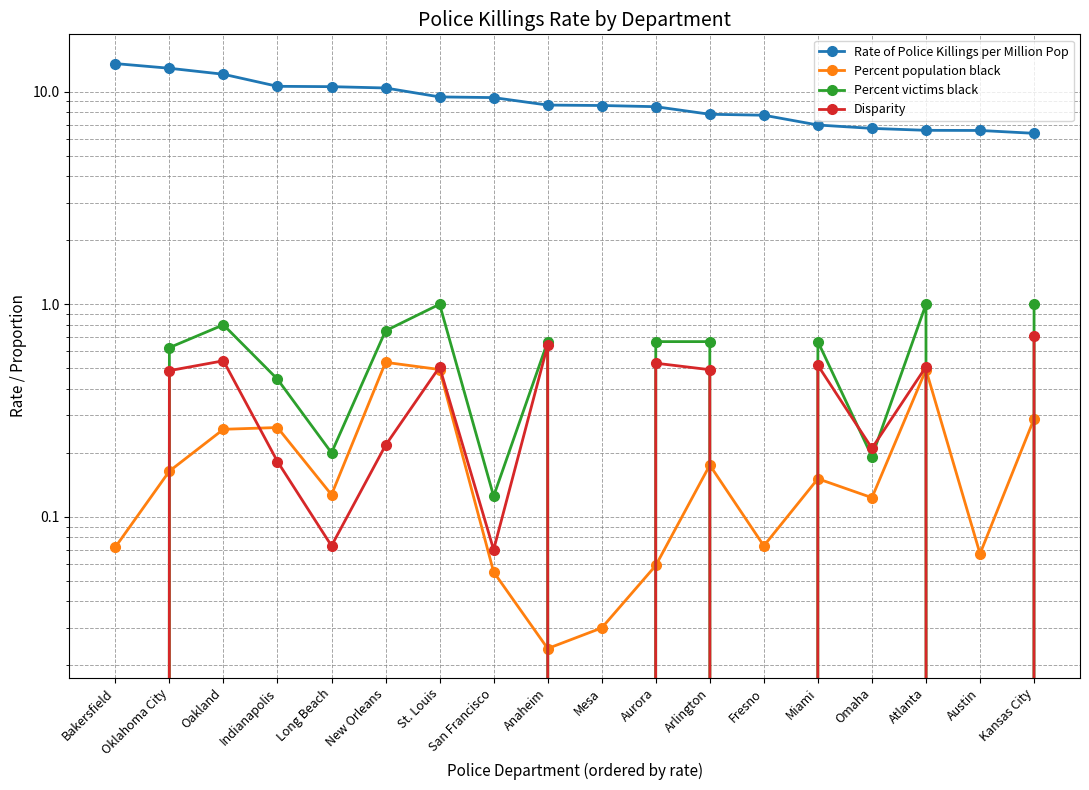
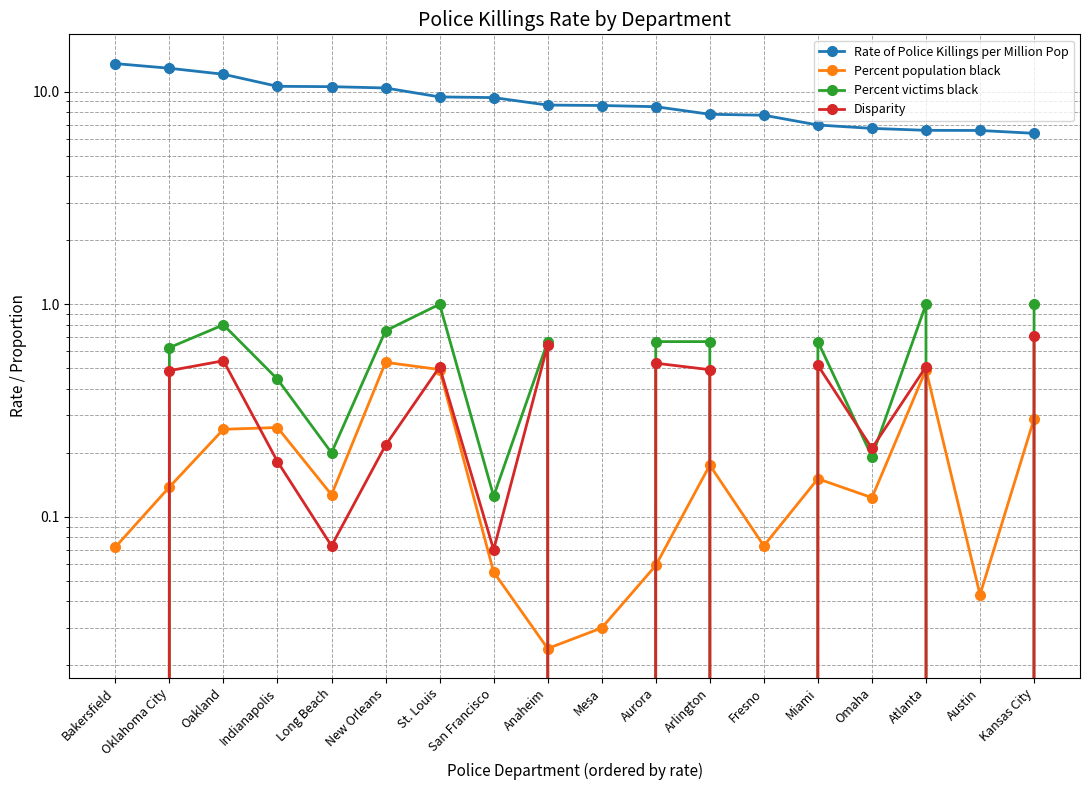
  {
    "Rate of Police Killings per Million Pop": {
      "Bakersfield": 14,
      "Oklahoma City": 13,
      "Oakland": 12,
      "Indianapolis": 11,
      "Long Beach": 11,
      "New Orleans": 10,
      "St. Louis": 9,
      "San Francisco": 9,
      "Anaheim": 8.7,
      "Mesa": 8.6,
      "Aurora": 8.5,
      "Arlington": 7.8,
      "Fresno": 7.8,
      "Miami": 7.0,
      "Omaha": 6.7,
      "Atlanta": 6.6,
      "Austin": 6.6,
      "Kansas City": 6.4
    },
    "Percent population black": {
      "Bakersfield": 0.072,
-     "Oklahoma City": 0.16,
+     "Oklahoma City": 0.14,
      "Oakland": 0.26,
      "Indianapolis": 0.26,
      "Long Beach": 0.13,
      "New Orleans": 0.53,
      "St. Louis": 0.49,
      "San Francisco": 0.055,
      "Anaheim": 0.024,
      "Mesa": 0.030,
      "Aurora": 0.059,
      "Arlington": 0.18,
      "Fresno": 0.073,
      "Miami": 0.15,
      "Omaha": 0.12,
      "Atlanta": 0.49,
-     "Austin": 0.067,
+     "Austin": 0.043,
      "Kansas City": 0.29
    },
    "Percent victims black": {
      "Oklahoma City": 0.63,
      "Oakland": 0.80,
      "Indianapolis": 0.44,
      "Long Beach": 0.20,
      "New Orleans": 0.75,
      "St. Louis": 1.0,
      "San Francisco": 0.13,
      "Anaheim": 0.67,
      "Aurora": 0.67,
      "Arlington": 0.67,
      "Miami": 0.67,
      "Omaha": 0.19,
      "Atlanta": 1.0,
      "Kansas City": 1.0
    },
    "Disparity": {
      "Oklahoma City": 0.49,
      "Oakland": 0.54,
      "Indianapolis": 0.18,
      "Long Beach": 0.073,
      "New Orleans": 0.22,
      "St. Louis": 0.51,
      "San Francisco": 0.070,
      "Anaheim": 0.64,
      "Aurora": 0.53,
      "Arlington": 0.49,
      "Miami": 0.52,
      "Omaha": 0.21,
      "Atlanta": 0.51,
      "Kansas City": 0.71
    }
  }
